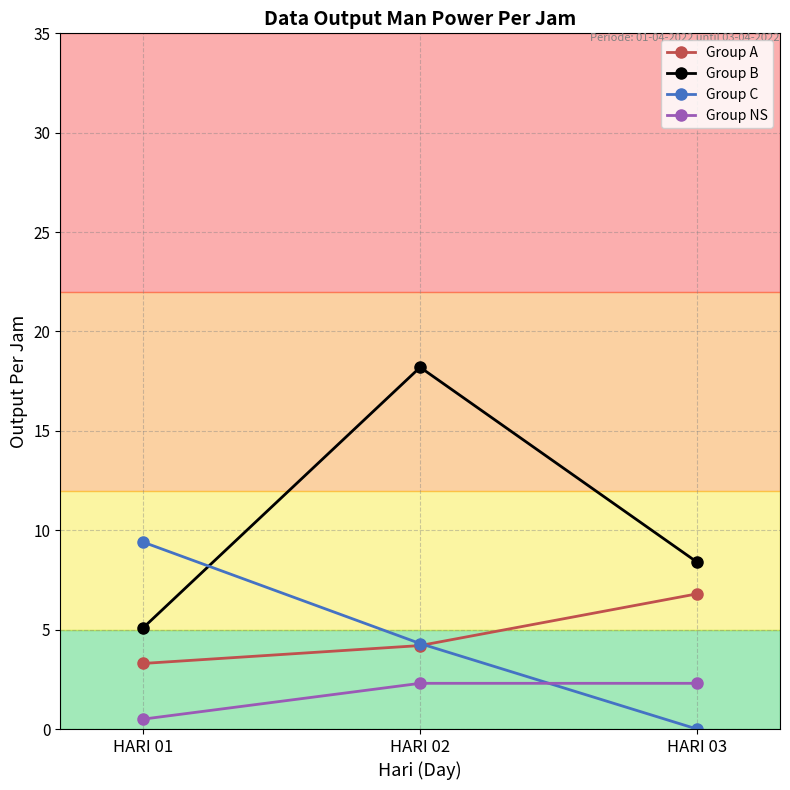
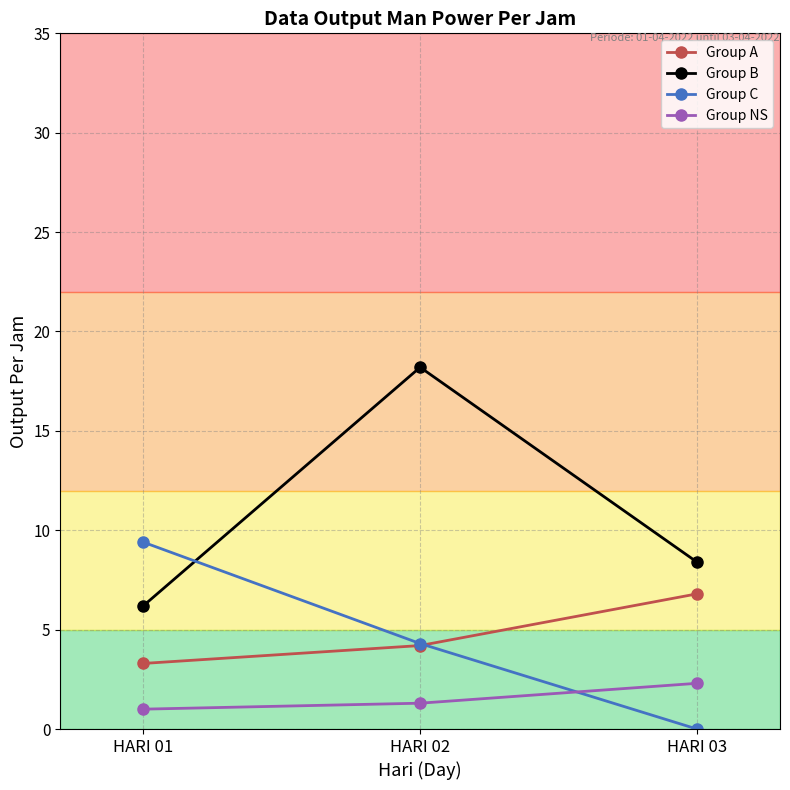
  {
    "Group A": {
      "HARI 01": 3.3,
      "HARI 03": 6.8
    },
    "Group B": {
-     "HARI 01": 5.1,
+     "HARI 01": 6.2,
      "HARI 02": 18.2,
      "HARI 03": 8.4
    },
    "Group C": {
      "HARI 01": 9.4,
      "HARI 03": 0.0
    },
    "Group NS": {
-     "HARI 01": 0.5,
-     "HARI 02": 2.3,
+     "HARI 01": 1.0,
+     "HARI 02": 1.3,
      "HARI 03": 2.3
    }
  }
